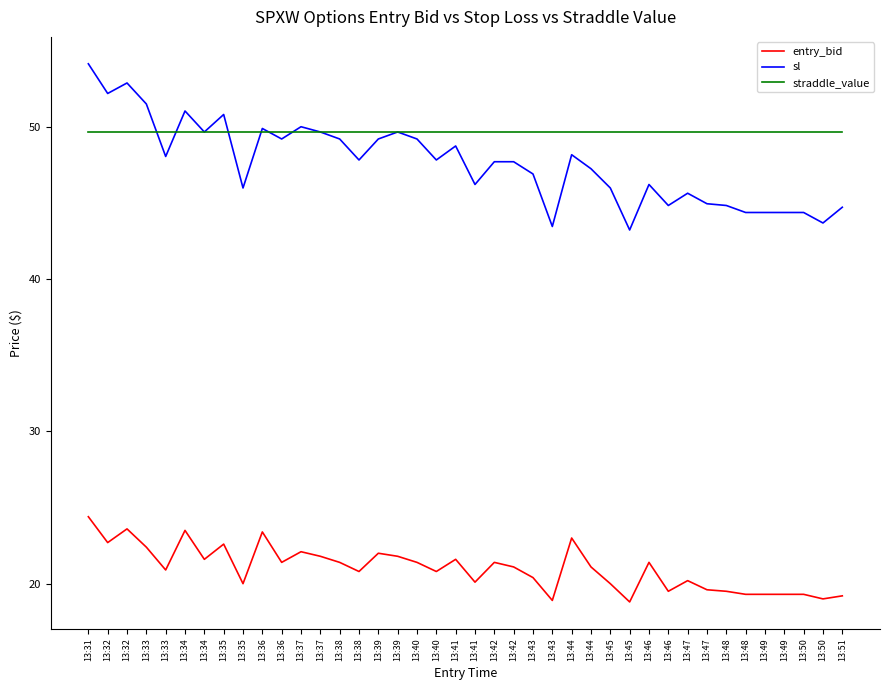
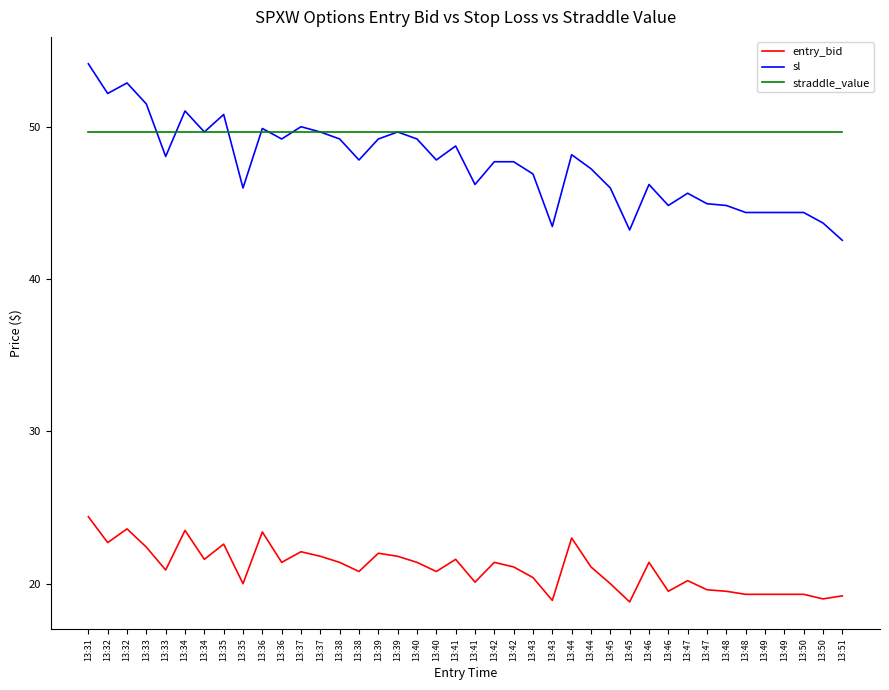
  {
    "entry_bid": {
      "13:31": 24.4,
      "13:51": 19.2
    },
    "sl": {
      "13:31": 54.2,
-     "13:51": 44.7
+     "13:51": 42.6
    },
    "straddle_value": {
      "13:31": 49.7,
      "13:51": 49.7
    }
  }
